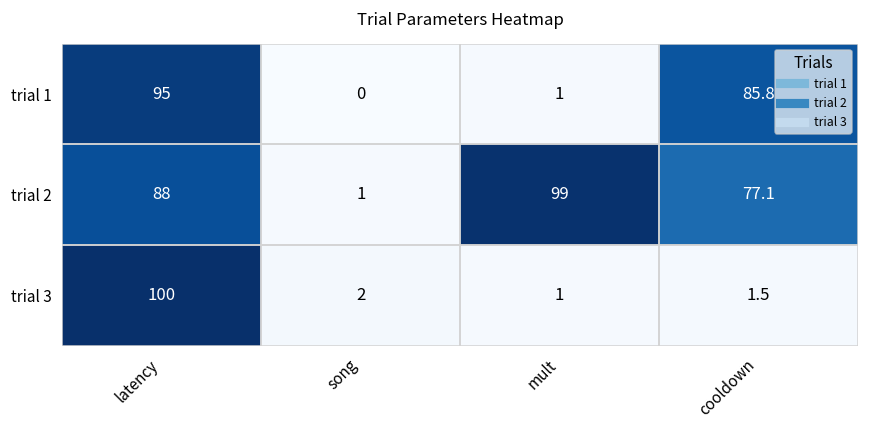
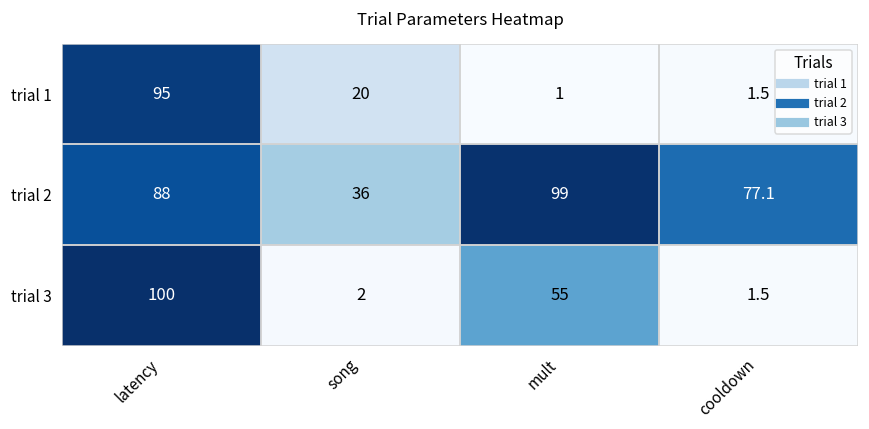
  {
    "trial 1": {
      "latency": 95,
-     "song": 0,
+     "song": 20,
      "mult": 1,
-     "cooldown": 85.8
+     "cooldown": 1.5
    },
    "trial 2": {
      "latency": 88,
-     "song": 1,
+     "song": 36,
      "mult": 99,
      "cooldown": 77.1
    },
    "trial 3": {
      "latency": 100,
      "song": 2,
-     "mult": 1,
+     "mult": 55,
      "cooldown": 1.5
    }
  }
